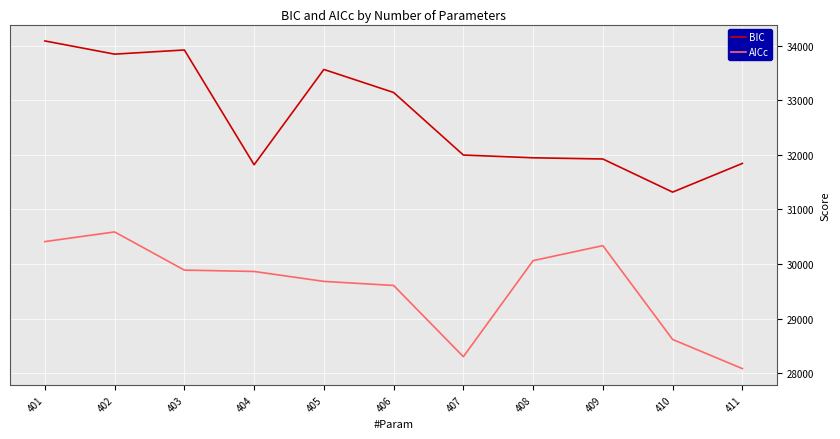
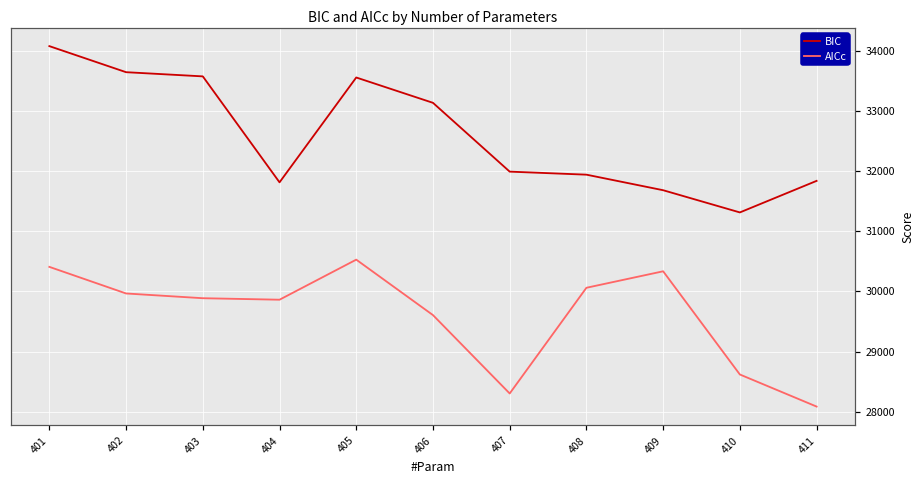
  {
    "BIC": {
      "401": 34100,
-     "402": 33800,
-     "403": 33900,
+     "402": 33700,
+     "403": 33600,
      "404": 31800,
      "405": 33600,
      "406": 33100,
      "407": 32000,
      "408": 31900,
-     "409": 31900,
+     "409": 31700,
      "410": 31300,
      "411": 31800
    },
    "AICc": {
      "401": 30400,
-     "402": 30600,
+     "402": 30000,
      "403": 29900,
      "404": 29900,
-     "405": 29700,
+     "405": 30500,
      "406": 29600,
      "407": 28300,
      "408": 30100,
      "409": 30300,
      "410": 28600,
      "411": 28100
    }
  }
